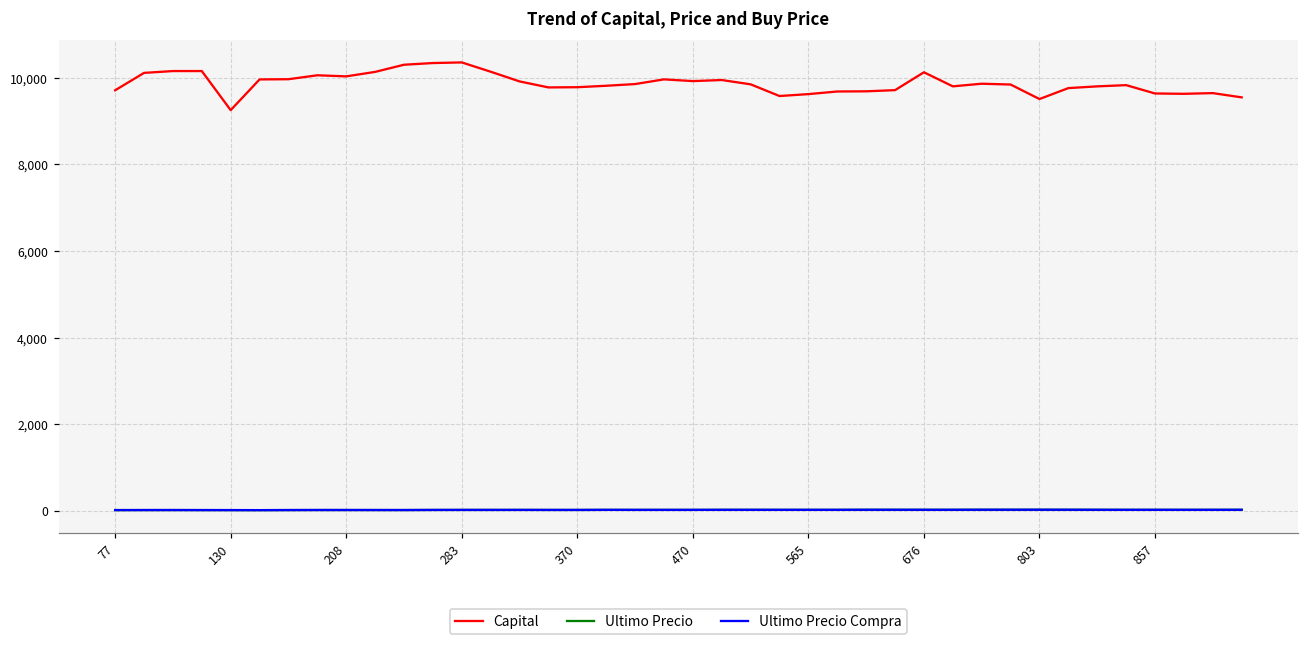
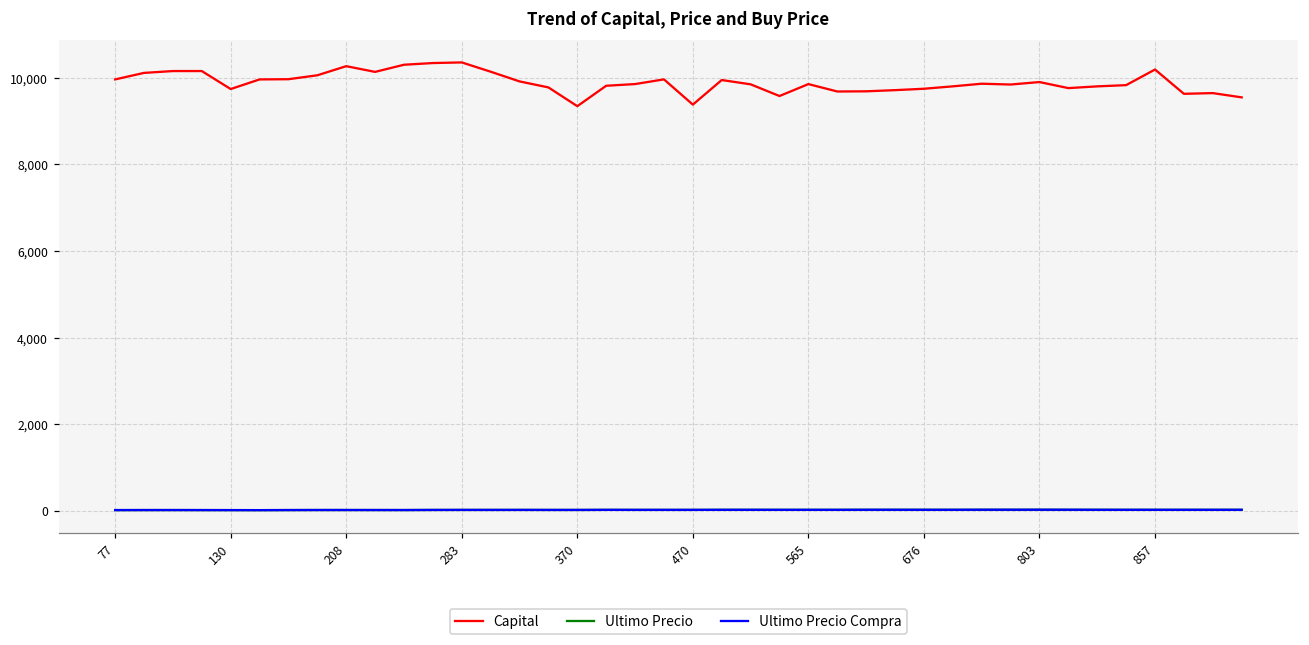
  {
    "Capital": {
-     "77": "9,700",
-     "130": "9,300",
-     "208": "10,000",
+     "77": "10,000",
+     "130": "9,700",
+     "208": "10,300",
      "283": "10,400",
-     "370": "9,800",
-     "470": "9,900",
-     "565": "9,600",
-     "676": "10,100",
-     "803": "9,500",
-     "857": "9,600"
+     "370": "9,300",
+     "470": "9,400",
+     "565": "9,900",
+     "676": "9,700",
+     "803": "9,900",
+     "857": "10,200"
    },
    "Ultimo Precio Compra": {
      "77": "0",
      "130": "0",
      "208": "0",
      "283": "0",
      "370": "0",
      "470": "0",
      "565": "0",
      "676": "0",
      "803": "0",
      "857": "0"
    }
  }
